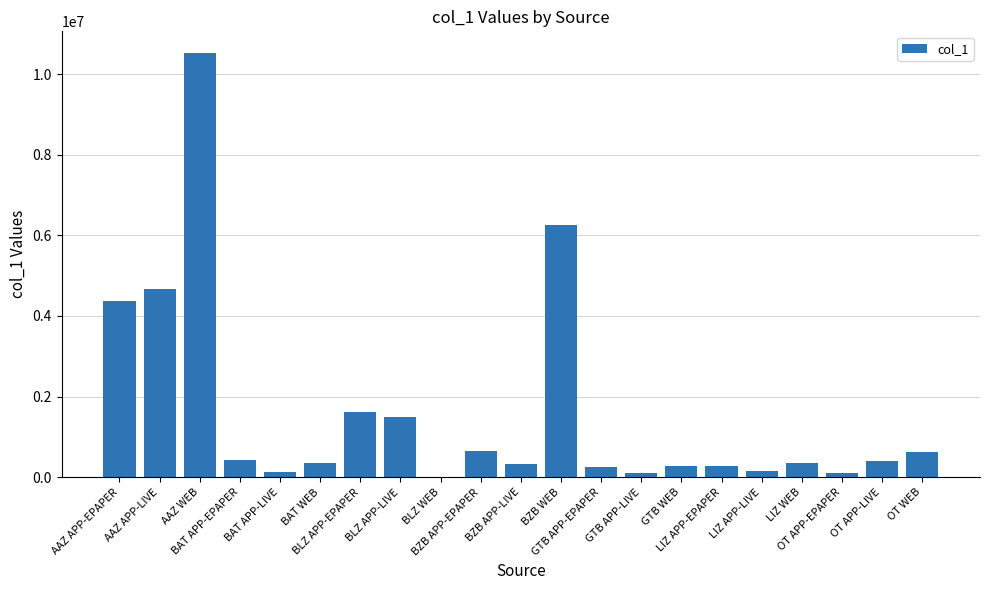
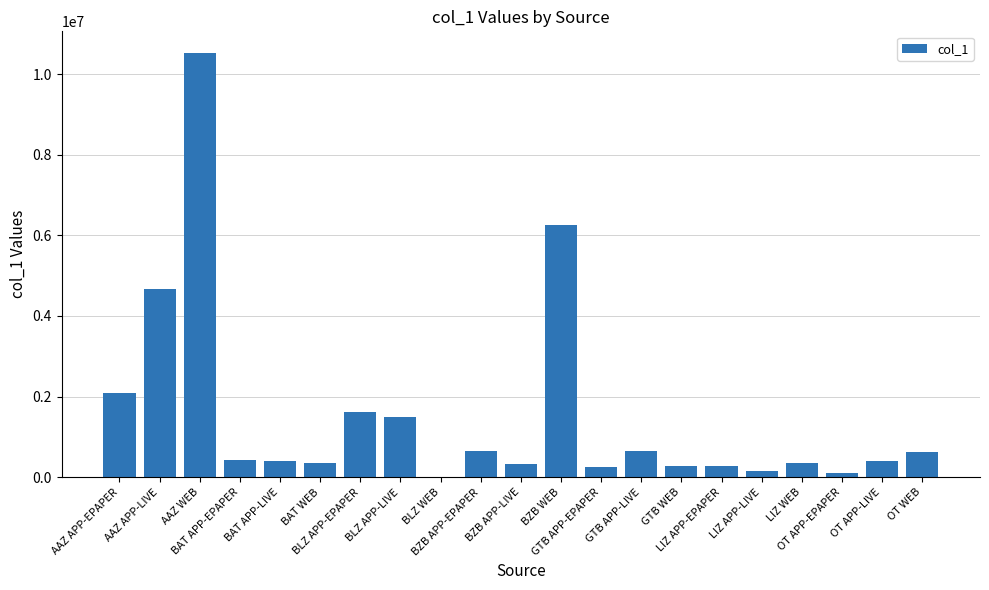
  {
-   "AAZ APP-EPAPER": 4400000,
+   "AAZ APP-EPAPER": 2100000,
    "AAZ APP-LIVE": 4700000,
    "AAZ WEB": 10500000,
    "BAT APP-EPAPER": 400000,
-   "BAT APP-LIVE": 100000,
+   "BAT APP-LIVE": 400000,
    "BAT WEB": 300000,
    "BLZ APP-EPAPER": 1600000,
    "BLZ APP-LIVE": 1500000,
    "BZB APP-EPAPER": 700000,
    "BZB APP-LIVE": 300000,
    "BZB WEB": 6200000,
    "GTB APP-EPAPER": 300000,
-   "GTB APP-LIVE": 100000,
+   "GTB APP-LIVE": 600000,
    "GTB WEB": 300000,
    "LIZ APP-EPAPER": 300000,
    "LIZ APP-LIVE": 200000,
    "LIZ WEB": 400000,
    "OT APP-EPAPER": 100000,
    "OT APP-LIVE": 400000,
    "OT WEB": 600000
  }
